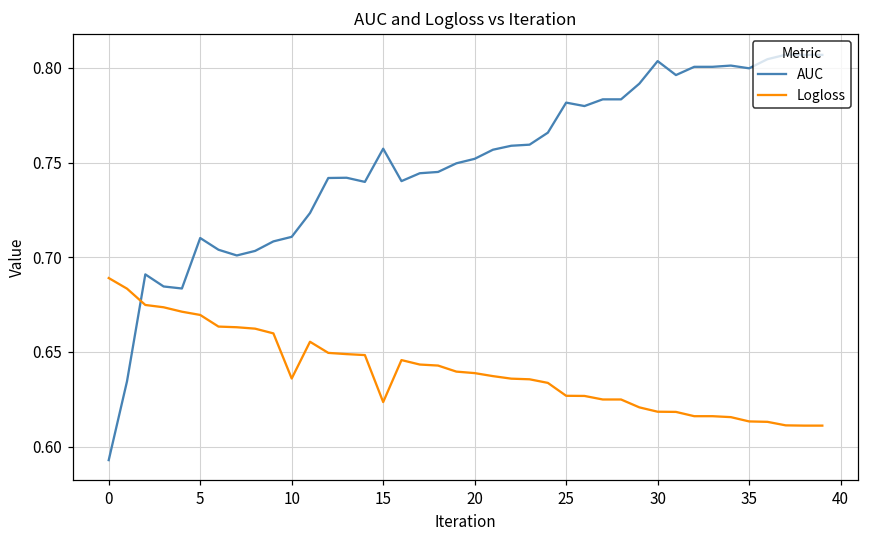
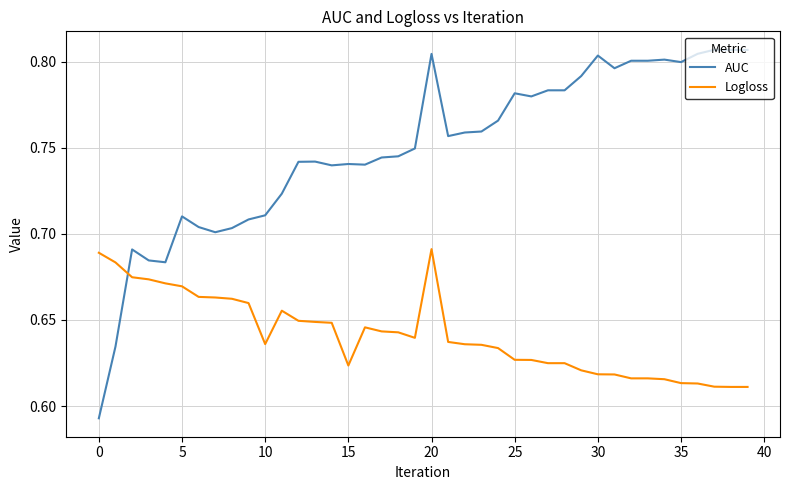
  {
    "AUC": {
      "0": 0.593,
      "5": 0.710,
      "10": 0.711,
-     "15": 0.757,
-     "20": 0.752,
+     "15": 0.741,
+     "20": 0.805,
      "25": 0.782,
      "30": 0.804,
      "35": 0.800
    },
    "Logloss": {
      "0": 0.689,
      "5": 0.670,
      "10": 0.636,
      "15": 0.624,
-     "20": 0.639,
+     "20": 0.691,
      "25": 0.627,
      "30": 0.618,
      "35": 0.613
    }
  }
